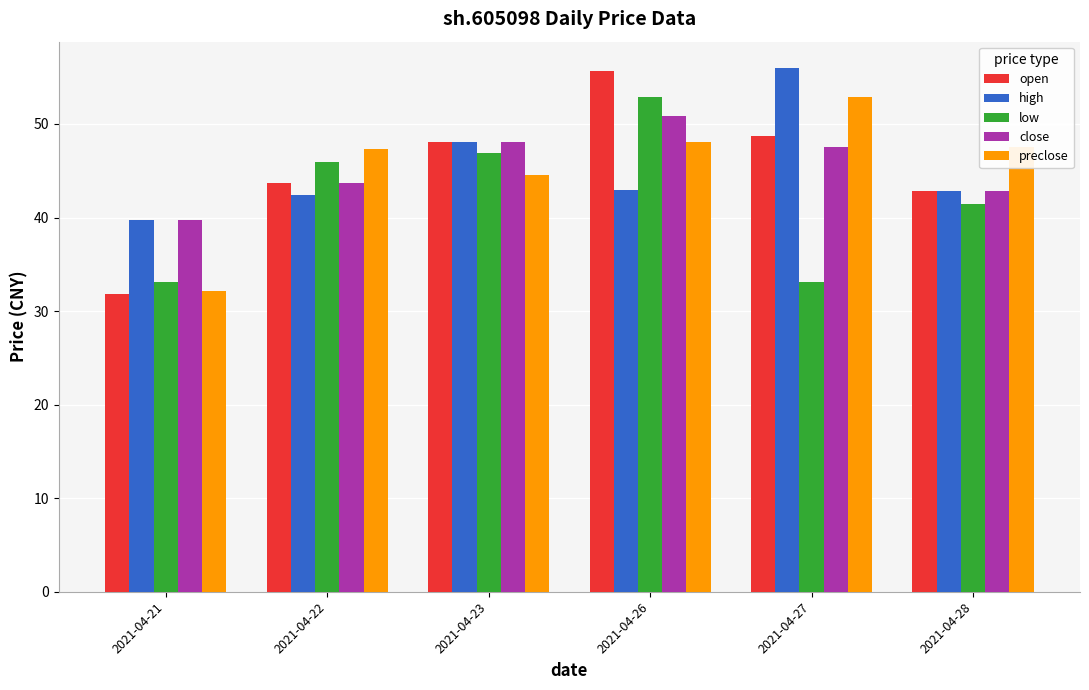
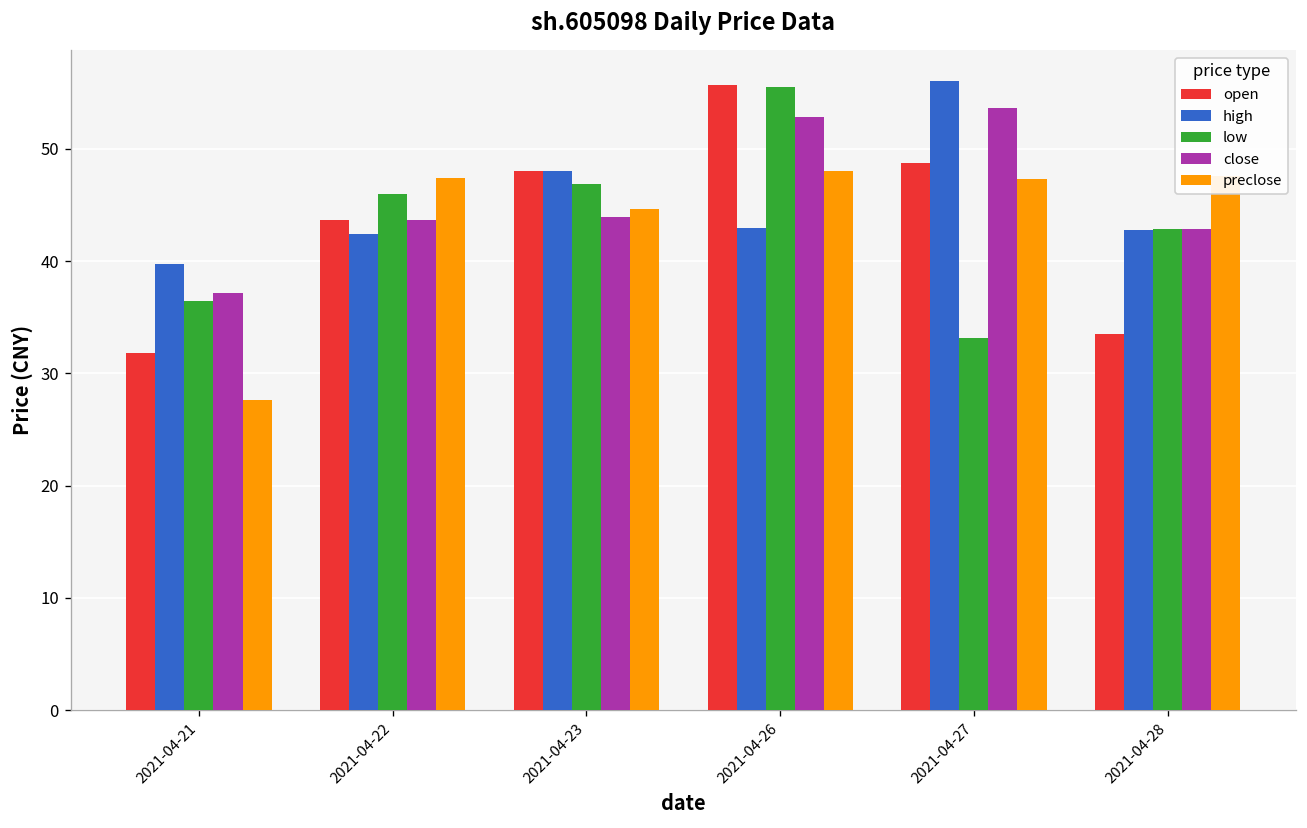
  {
    "open": {
      "2021-04-21": 32,
      "2021-04-22": 44,
      "2021-04-23": 48,
      "2021-04-26": 56,
      "2021-04-27": 49,
-     "2021-04-28": 43
+     "2021-04-28": 34
    },
    "high": {
      "2021-04-21": 40,
      "2021-04-22": 42,
      "2021-04-23": 48,
      "2021-04-26": 43,
      "2021-04-27": 56,
      "2021-04-28": 43
    },
    "low": {
-     "2021-04-21": 33,
+     "2021-04-21": 36,
      "2021-04-22": 46,
      "2021-04-23": 47,
-     "2021-04-26": 53,
+     "2021-04-26": 55,
      "2021-04-27": 33,
-     "2021-04-28": 41
+     "2021-04-28": 43
    },
    "close": {
-     "2021-04-21": 40,
+     "2021-04-21": 37,
      "2021-04-22": 44,
-     "2021-04-23": 48,
-     "2021-04-26": 51,
-     "2021-04-27": 48,
+     "2021-04-23": 44,
+     "2021-04-26": 53,
+     "2021-04-27": 54,
      "2021-04-28": 43
    },
    "preclose": {
-     "2021-04-21": 32,
+     "2021-04-21": 28,
      "2021-04-22": 47,
      "2021-04-23": 45,
      "2021-04-26": 48,
-     "2021-04-27": 53
+     "2021-04-27": 47
    }
  }
